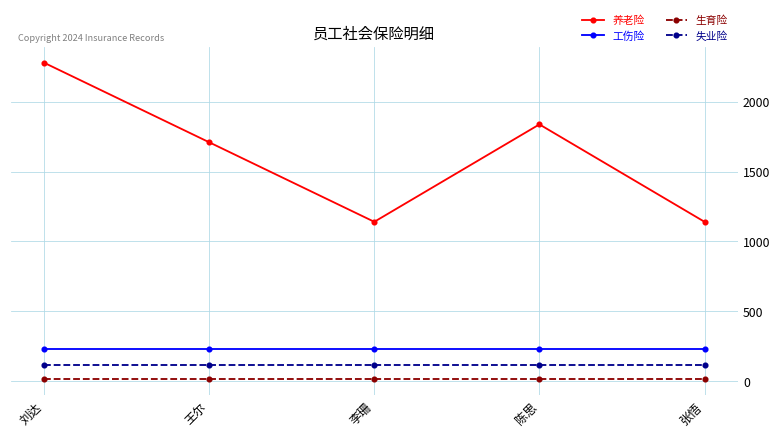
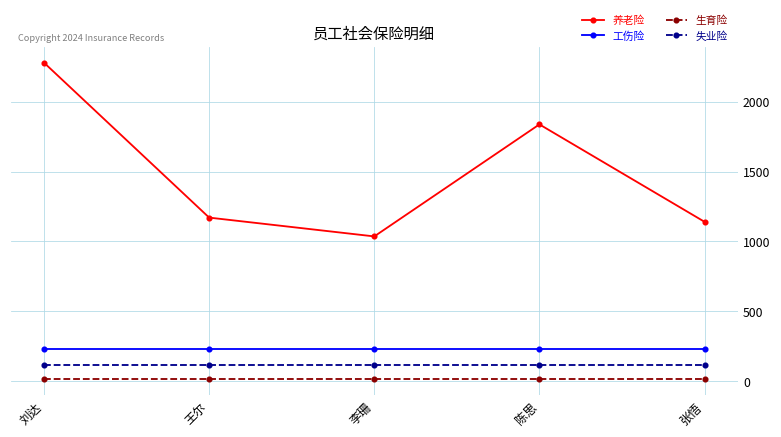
  {
    "养老险": {
-     "王尔": 1710,
-     "李珊": 1140,
+     "王尔": 1170,
+     "李珊": 1040,
      "陈思": 1840,
      "张悟": 1140
    },
    "工伤险": {
      "刘达": 230,
      "王尔": 230,
      "李珊": 230,
      "陈思": 230,
      "张悟": 230
    },
    "生育险": {
      "刘达": 10,
      "王尔": 10,
      "李珊": 10,
      "陈思": 10,
      "张悟": 10
    },
    "失业险": {
      "刘达": 110,
      "王尔": 110,
      "李珊": 110,
      "陈思": 110,
      "张悟": 110
    }
  }
